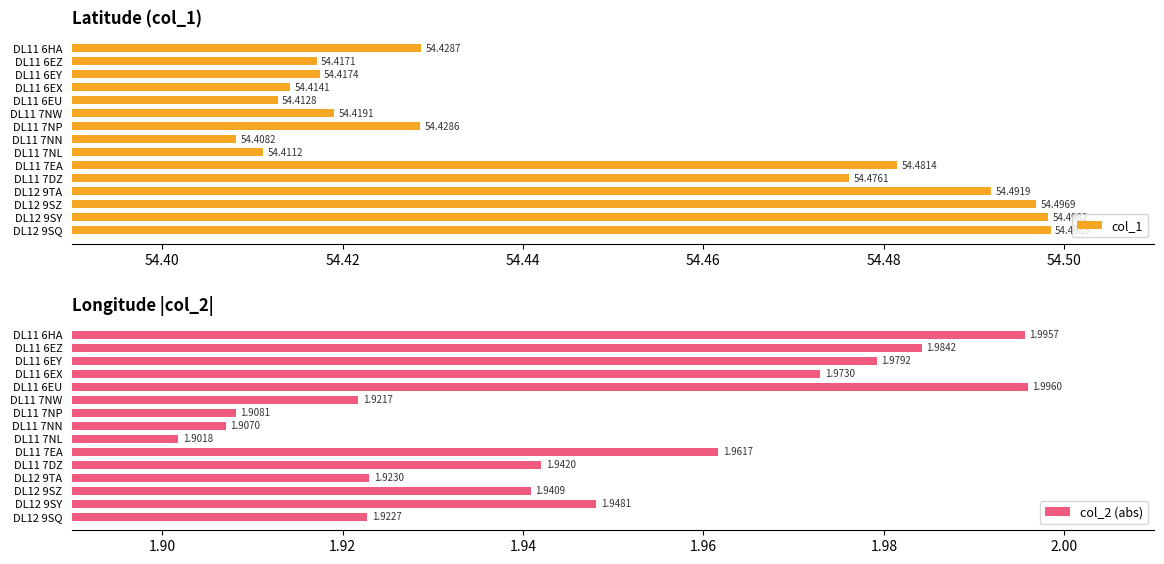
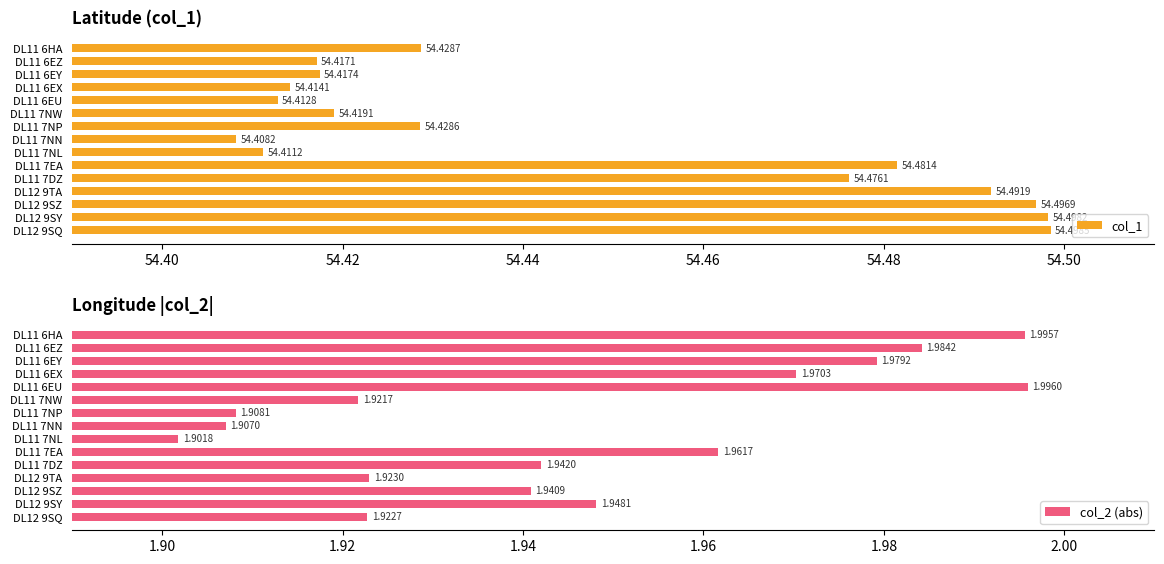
  {
    "Latitude (col_1)": {
      "DL11 6HA": 54.4287,
      "DL11 6EZ": 54.4171,
      "DL11 6EY": 54.4174,
      "DL11 6EX": 54.4141,
      "DL11 6EU": 54.4128,
      "DL11 7NW": 54.4191,
      "DL11 7NP": 54.4286,
      "DL11 7NN": 54.4082,
      "DL11 7NL": 54.4112,
      "DL11 7EA": 54.4814,
      "DL11 7DZ": 54.4761,
      "DL12 9TA": 54.4919,
      "DL12 9SZ": 54.4969
    },
    "Longitude |col_2|": {
      "DL11 6HA": 1.9957,
      "DL11 6EZ": 1.9842,
      "DL11 6EY": 1.9792,
-     "DL11 6EX": 1.9730,
+     "DL11 6EX": 1.9703,
      "DL11 6EU": 1.9960,
      "DL11 7NW": 1.9217,
      "DL11 7NP": 1.9081,
      "DL11 7NN": 1.9070,
      "DL11 7NL": 1.9018,
      "DL11 7EA": 1.9617,
      "DL11 7DZ": 1.9420,
      "DL12 9TA": 1.9230,
      "DL12 9SZ": 1.9409,
      "DL12 9SY": 1.9481,
      "DL12 9SQ": 1.9227
    }
  }
